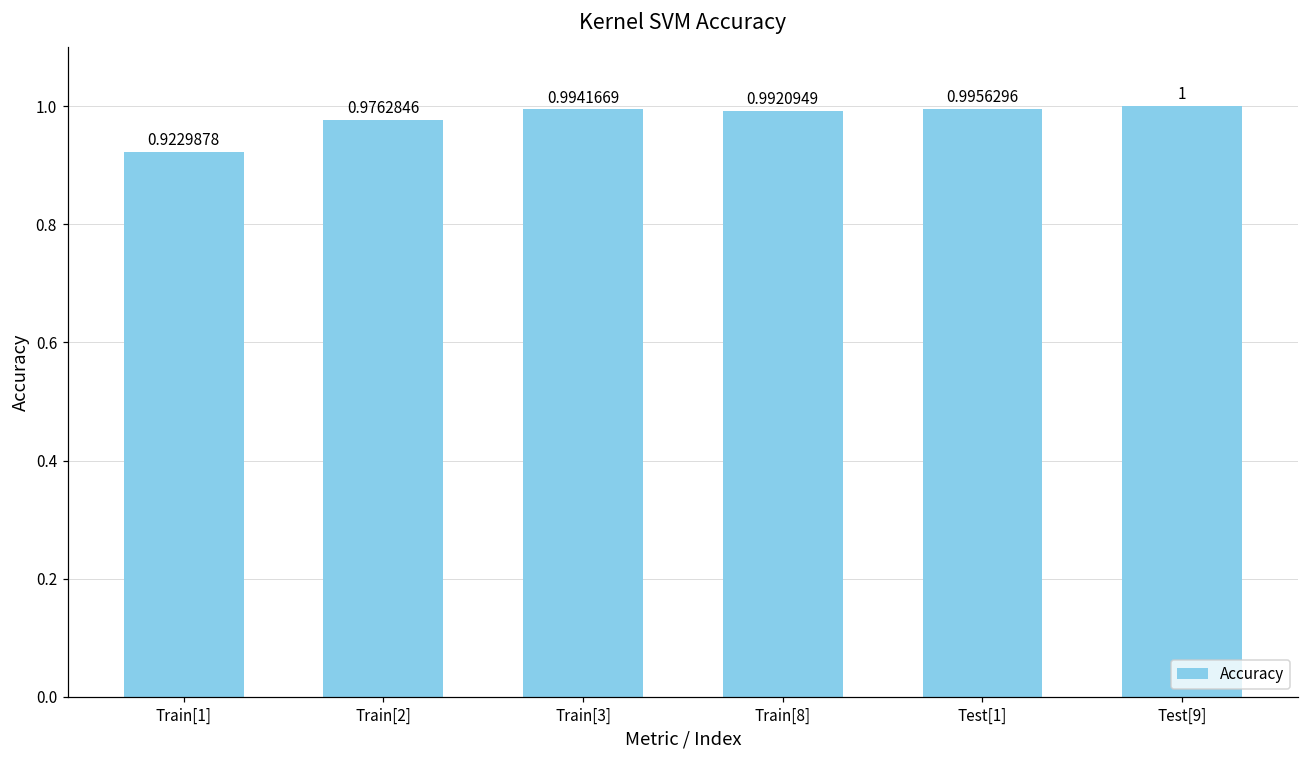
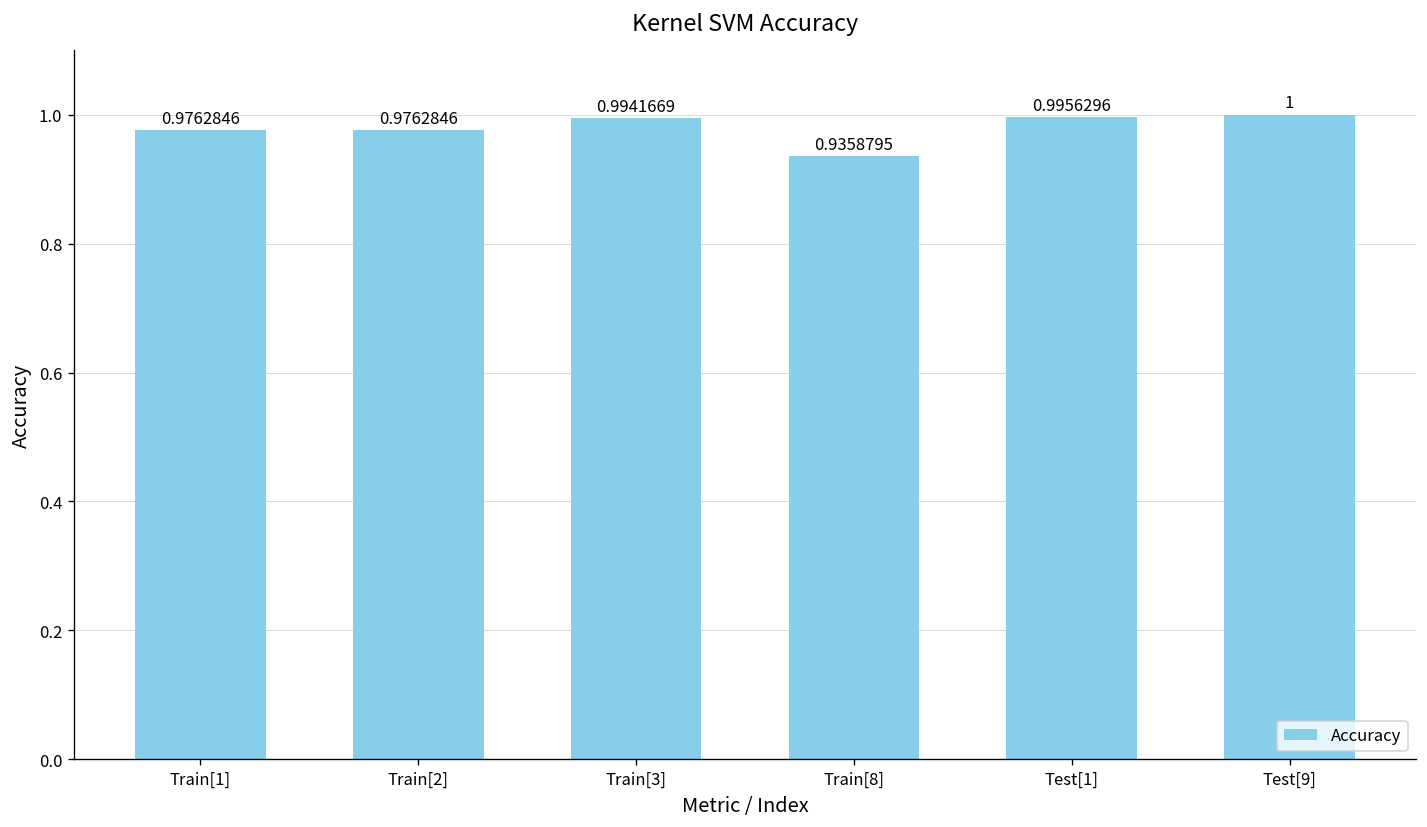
  {
-   "Train[1]": 0.9229878,
+   "Train[1]": 0.9762846,
    "Train[2]": 0.9762846,
    "Train[3]": 0.9941669,
-   "Train[8]": 0.9920949,
+   "Train[8]": 0.9358795,
    "Test[1]": 0.9956296,
    "Test[9]": 1
  }
